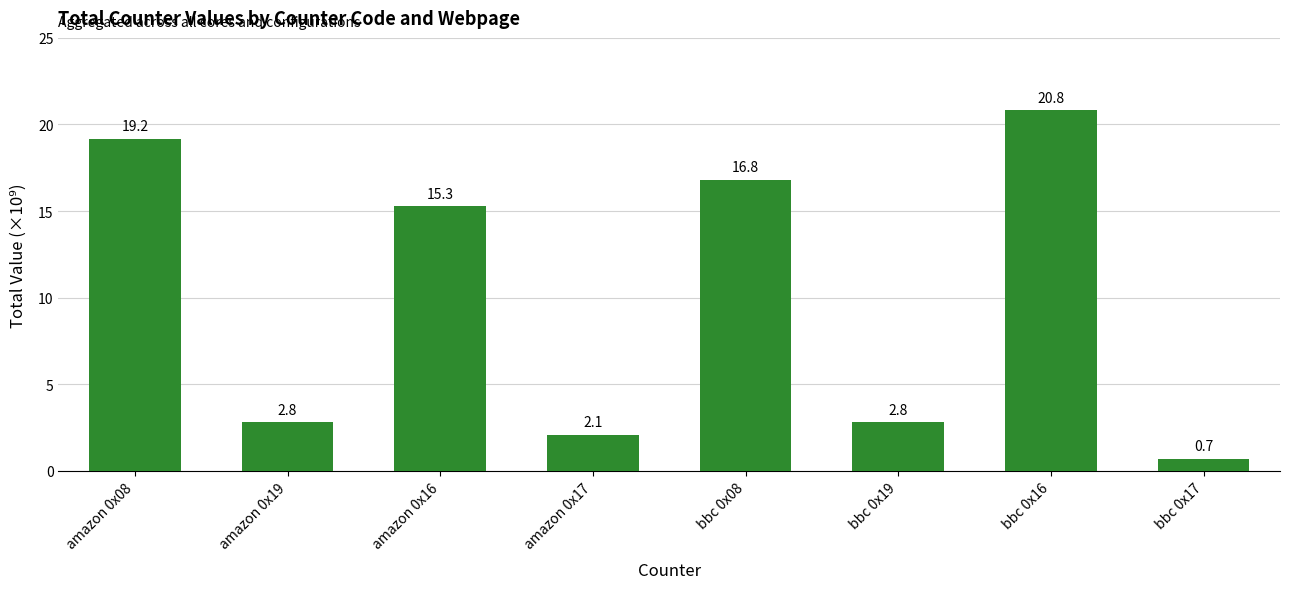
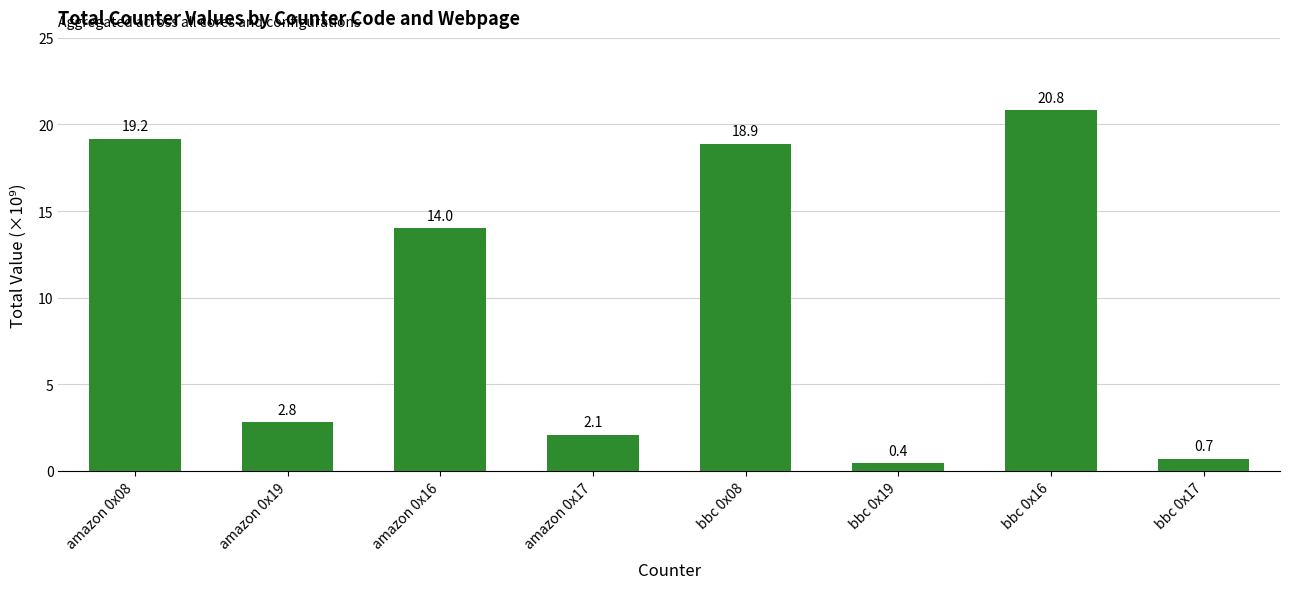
  {
    "amazon 0x08": 19.2,
    "amazon 0x19": 2.8,
-   "amazon 0x16": 15.3,
+   "amazon 0x16": 14.0,
    "amazon 0x17": 2.1,
-   "bbc 0x08": 16.8,
-   "bbc 0x19": 2.8,
+   "bbc 0x08": 18.9,
+   "bbc 0x19": 0.4,
    "bbc 0x16": 20.8,
    "bbc 0x17": 0.7
  }
